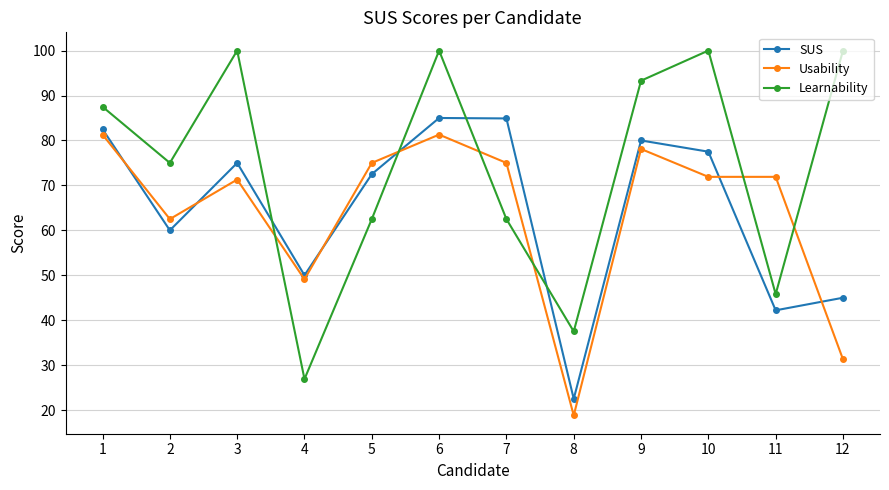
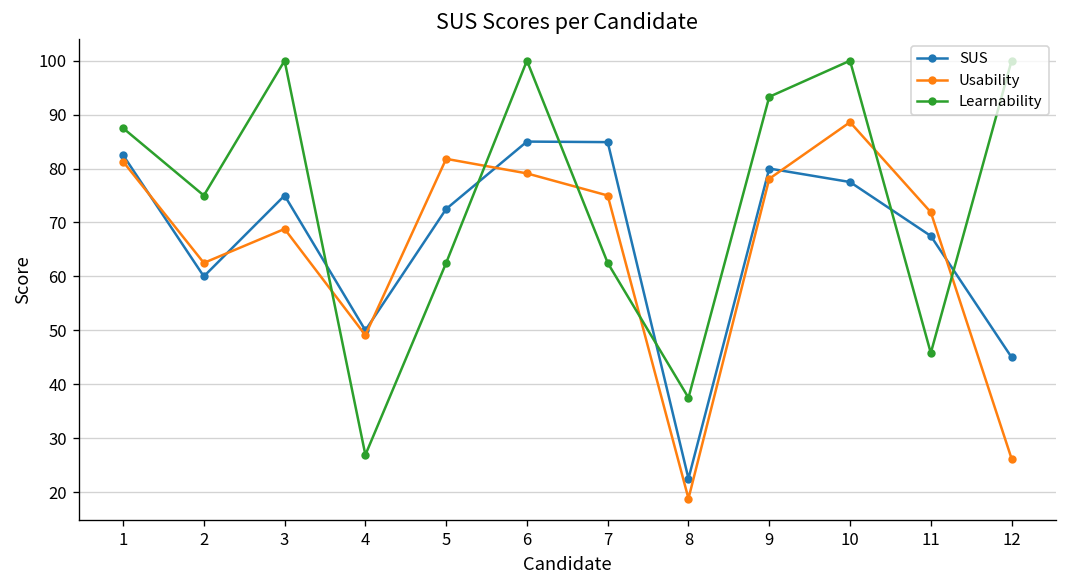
  {
    "SUS": {
      "1": 83,
      "2": 60,
      "3": 75,
      "4": 50,
      "5": 73,
      "6": 85,
      "7": 85,
      "8": 23,
      "9": 80,
      "10": 78,
-     "11": 42,
+     "11": 68,
      "12": 45
    },
    "Usability": {
      "1": 81,
      "2": 63,
-     "3": 71,
+     "3": 69,
      "4": 49,
-     "5": 75,
-     "6": 81,
+     "5": 82,
+     "6": 79,
      "7": 75,
      "8": 19,
      "9": 78,
-     "10": 72,
+     "10": 89,
      "11": 72,
-     "12": 31
+     "12": 26
    },
    "Learnability": {
      "1": 88,
      "2": 75,
      "3": 100,
      "4": 27,
      "5": 63,
      "6": 100,
      "7": 63,
      "8": 38,
      "9": 93,
      "10": 100,
      "11": 46
    }
  }
